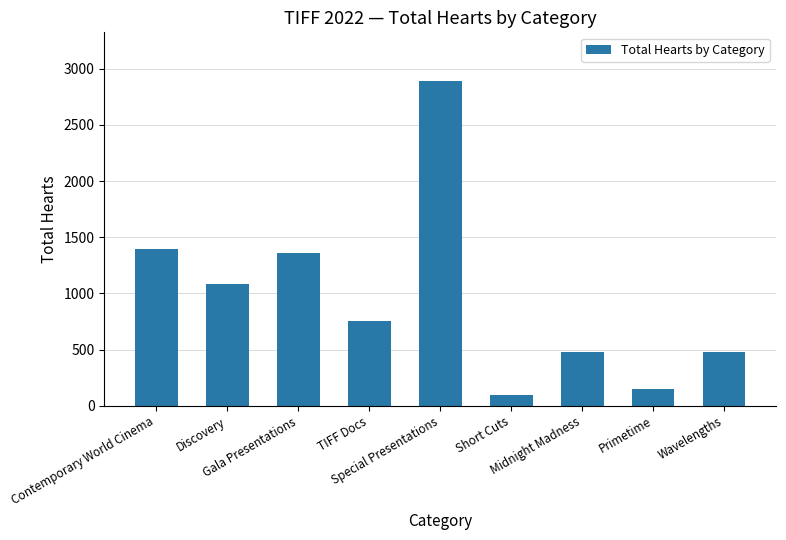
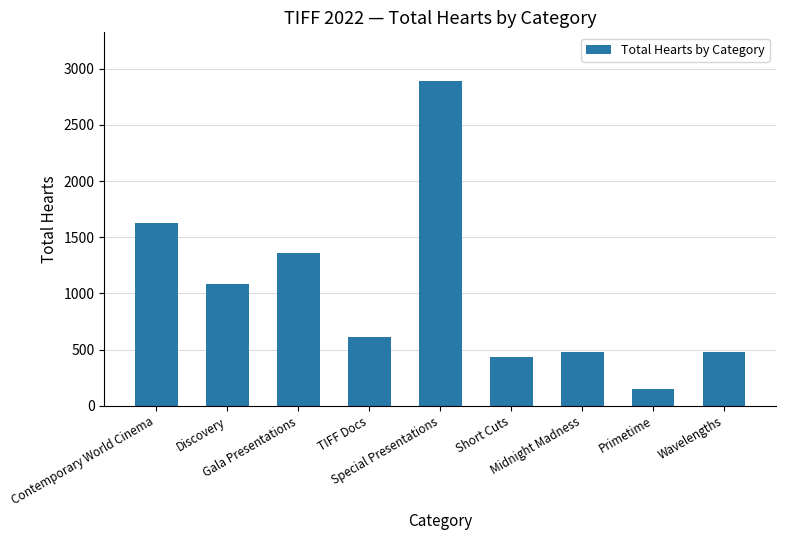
  {
-   "Contemporary World Cinema": 1390,
+   "Contemporary World Cinema": 1620,
    "Discovery": 1080,
    "Gala Presentations": 1360,
-   "TIFF Docs": 760,
+   "TIFF Docs": 610,
    "Special Presentations": 2890,
-   "Short Cuts": 100,
+   "Short Cuts": 440,
    "Midnight Madness": 480,
    "Primetime": 150,
    "Wavelengths": 480
  }
